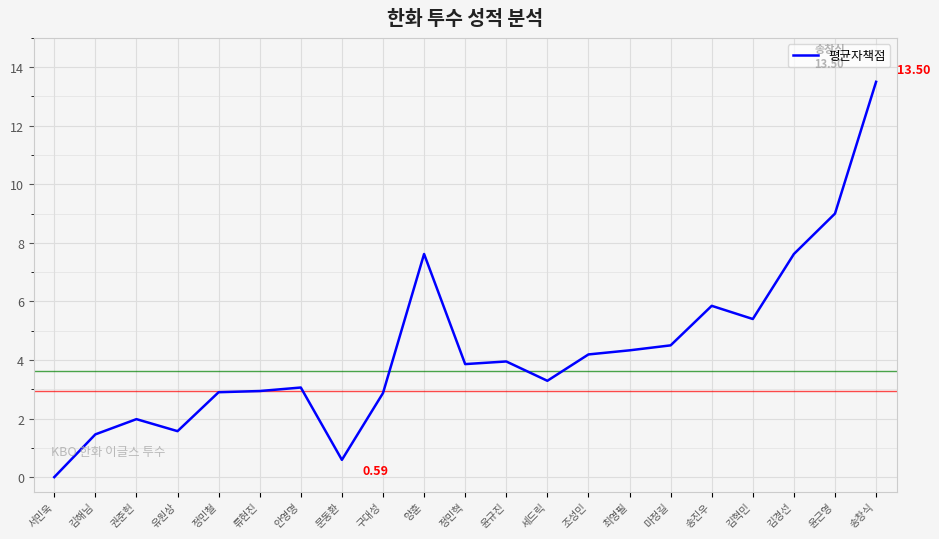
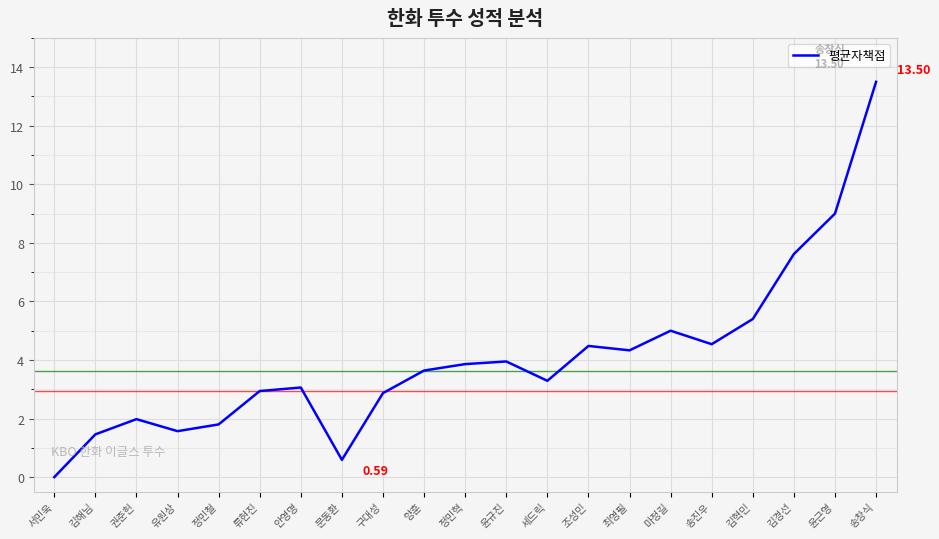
  {
    "서민욱": 0.0,
    "김해님": 1.5,
    "권준헌": 2.0,
    "유원상": 1.6,
-   "정민철": 2.9,
+   "정민철": 1.8,
    "류현진": 2.9,
    "안영명": 3.1,
    "구대성": 2.9,
-   "양훈": 7.6,
+   "양훈": 3.6,
    "정민혁": 3.9,
    "윤규진": 4.0,
    "세드릭": 3.3,
-   "조성민": 4.2,
+   "조성민": 4.5,
    "최영필": 4.3,
-   "마정길": 4.5,
-   "송진우": 5.9,
+   "마정길": 5.0,
+   "송진우": 4.5,
    "김혁민": 5.4,
    "김경선": 7.6,
    "윤근영": 9.0
  }
